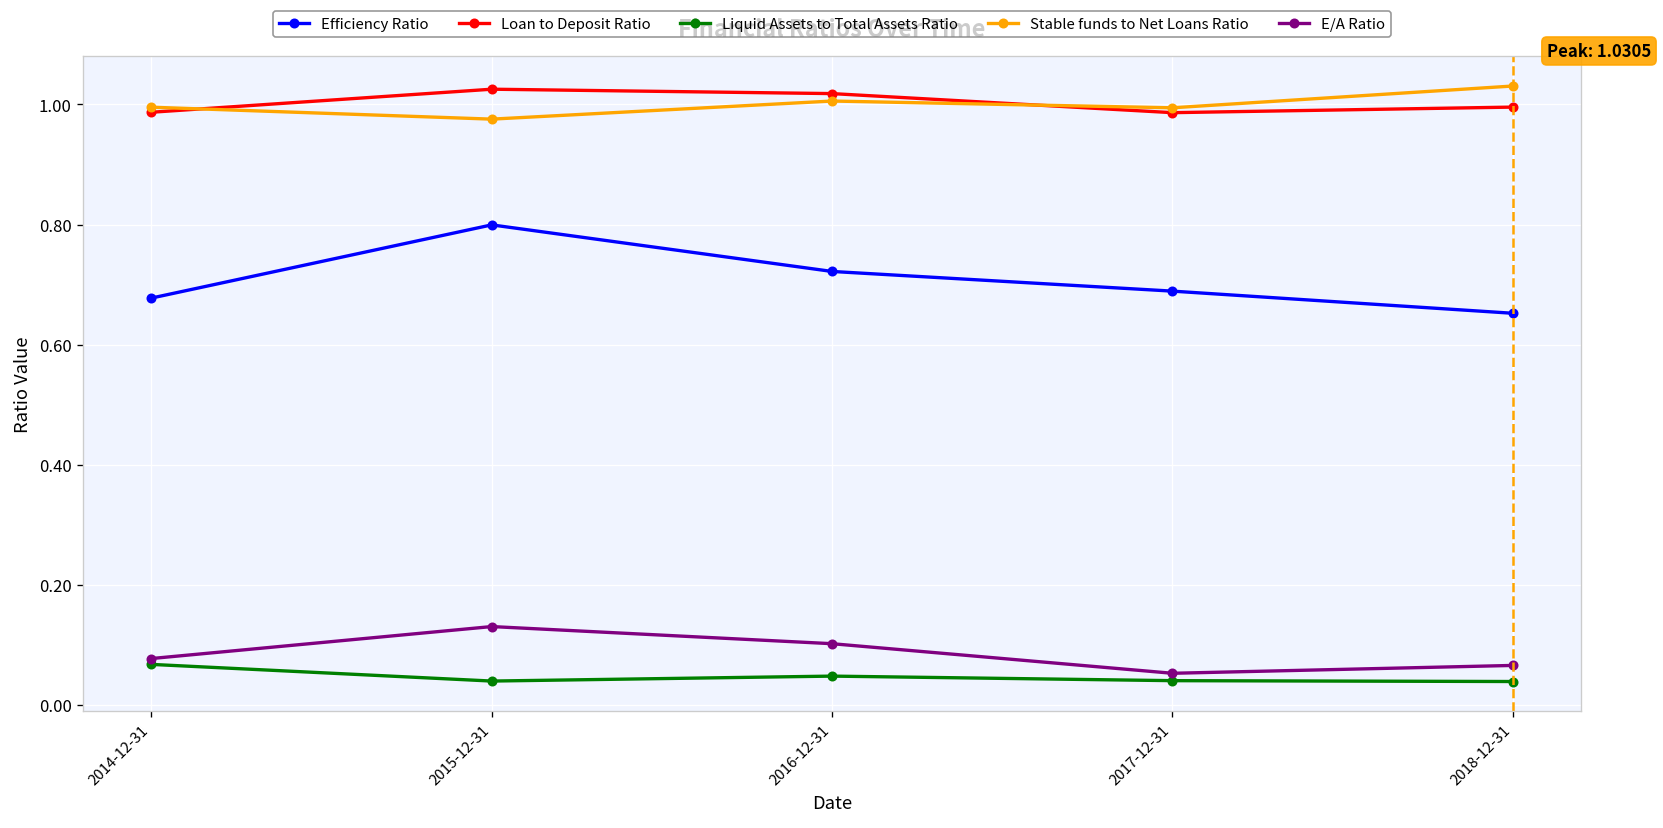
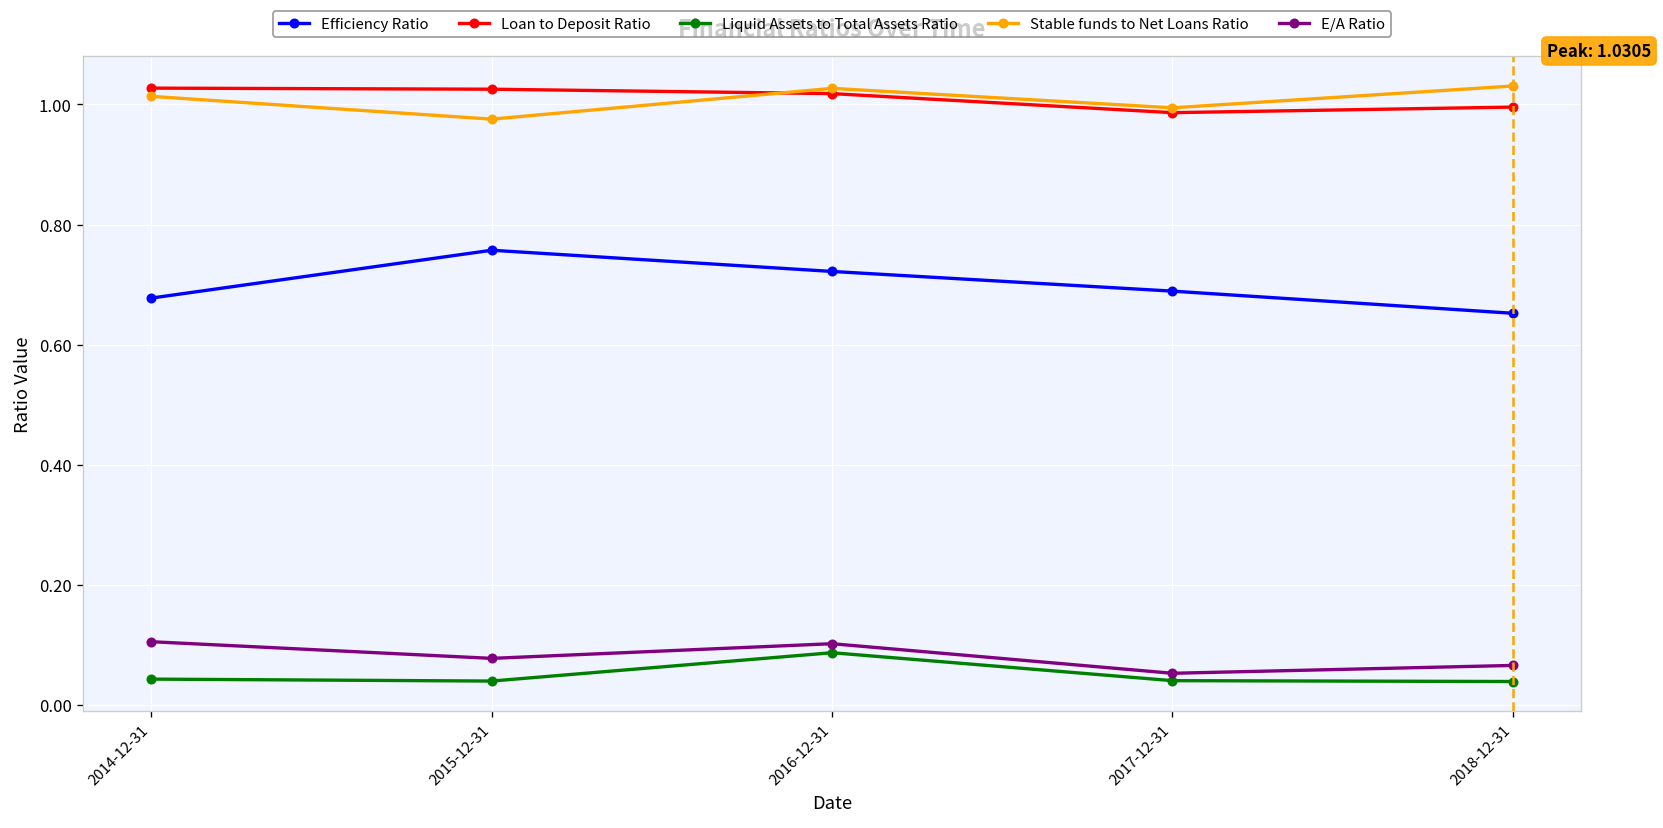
  {
    "Efficiency Ratio": {
      "2014-12-31": 0.68,
-     "2015-12-31": 0.80,
+     "2015-12-31": 0.76,
      "2016-12-31": 0.72,
      "2017-12-31": 0.69,
      "2018-12-31": 0.65
    },
    "Loan to Deposit Ratio": {
-     "2014-12-31": 0.99,
+     "2014-12-31": 1.03,
      "2015-12-31": 1.03,
      "2016-12-31": 1.02,
      "2017-12-31": 0.99,
      "2018-12-31": 1.00
    },
    "Liquid Assets to Total Assets Ratio": {
-     "2014-12-31": 0.07,
+     "2014-12-31": 0.04,
      "2015-12-31": 0.04,
-     "2016-12-31": 0.05,
+     "2016-12-31": 0.09,
      "2017-12-31": 0.04,
      "2018-12-31": 0.04
    },
    "Stable funds to Net Loans Ratio": {
-     "2014-12-31": 1.00,
+     "2014-12-31": 1.01,
      "2015-12-31": 0.98,
-     "2016-12-31": 1.01,
+     "2016-12-31": 1.03,
      "2017-12-31": 0.99,
      "2018-12-31": 1.03
    },
    "E/A Ratio": {
-     "2014-12-31": 0.08,
-     "2015-12-31": 0.13,
+     "2014-12-31": 0.11,
+     "2015-12-31": 0.08,
      "2016-12-31": 0.10,
      "2017-12-31": 0.05,
      "2018-12-31": 0.07
    }
  }
